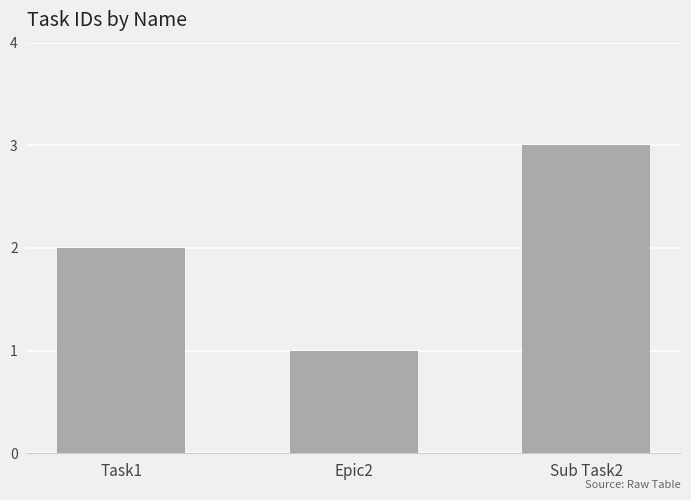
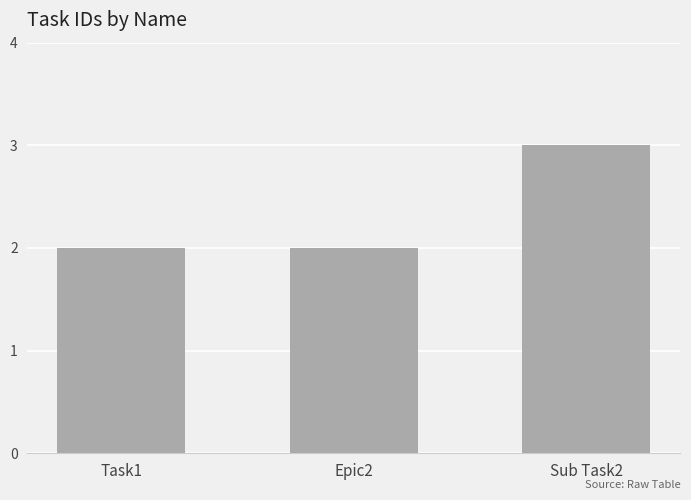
  {
    "Task1": 2,
-   "Epic2": 1,
+   "Epic2": 2,
    "Sub Task2": 3
  }
